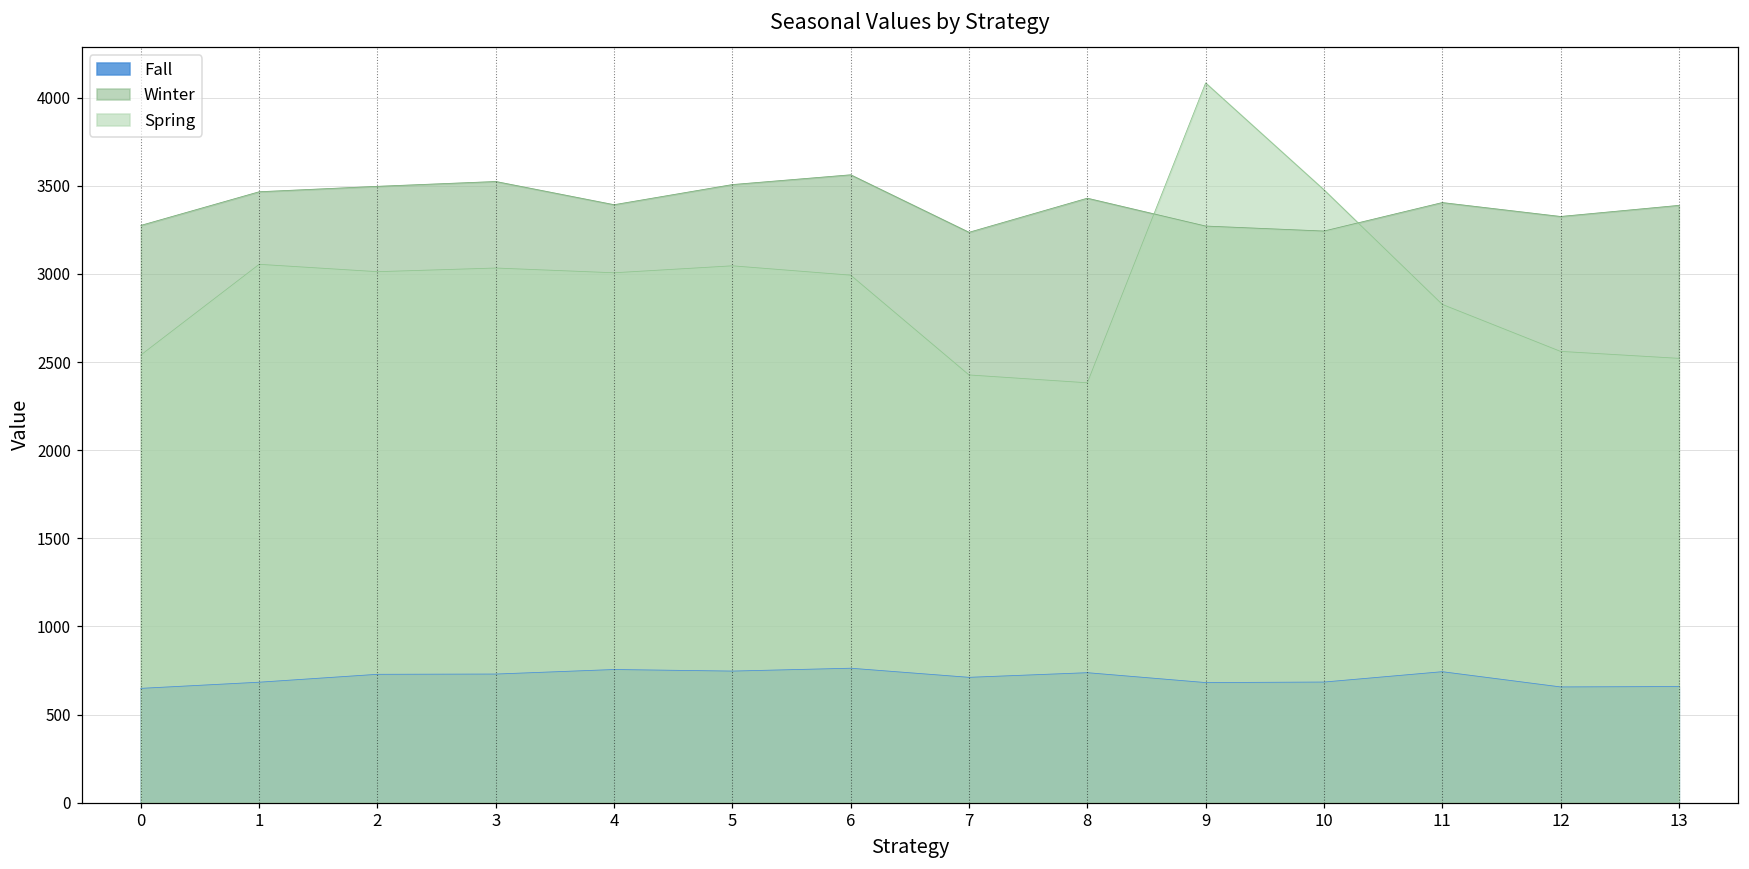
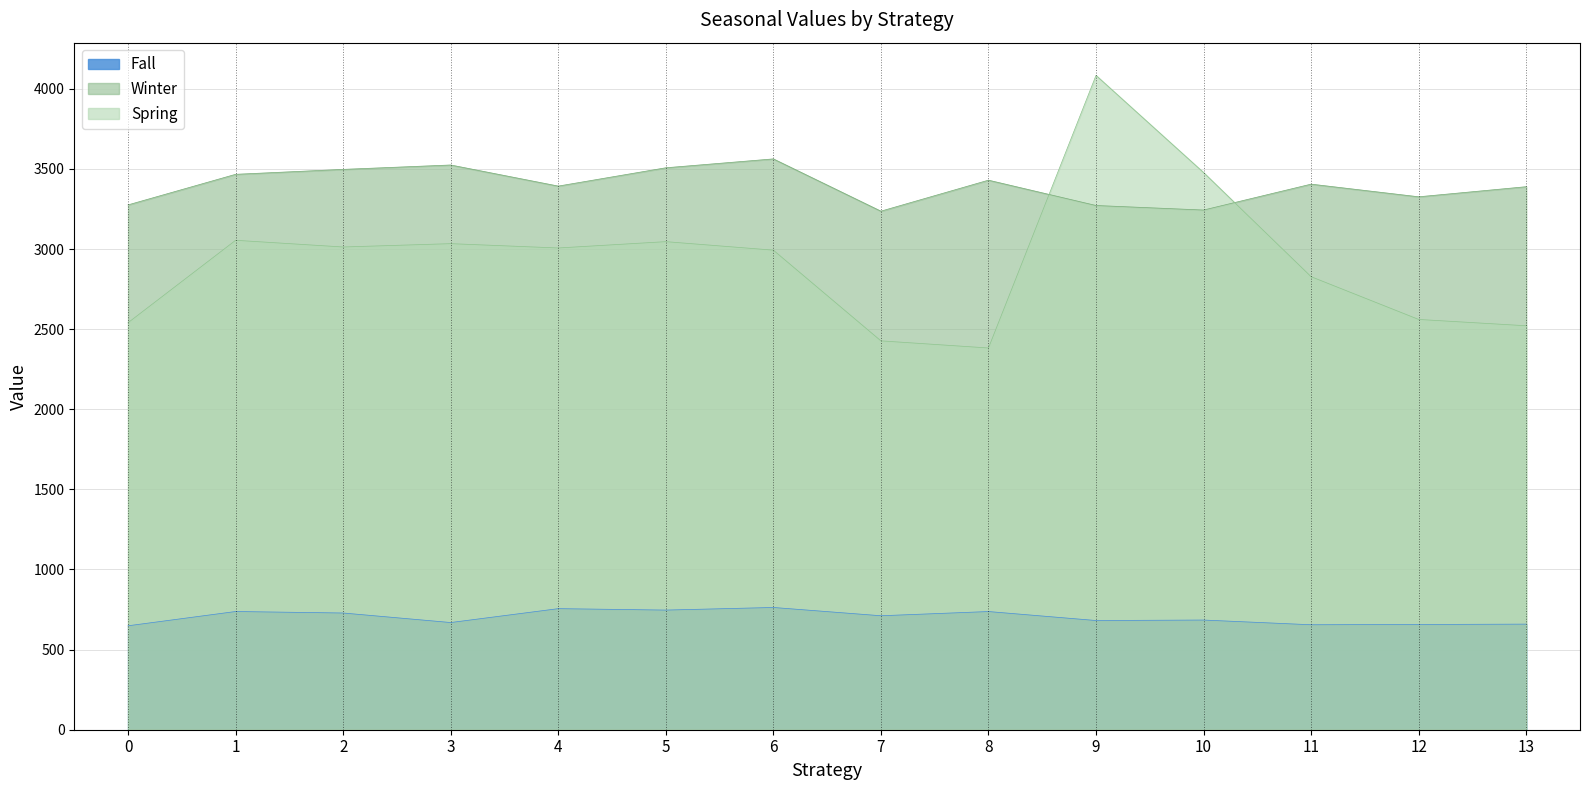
  {
    "Fall": {
      "0": 650,
-     "1": 680,
+     "1": 740,
      "2": 730,
-     "3": 730,
+     "3": 670,
      "4": 760,
      "5": 750,
      "6": 760,
      "7": 710,
      "8": 740,
      "9": 680,
      "10": 680,
-     "11": 740,
+     "11": 660,
      "12": 660,
      "13": 660
    }
  }
